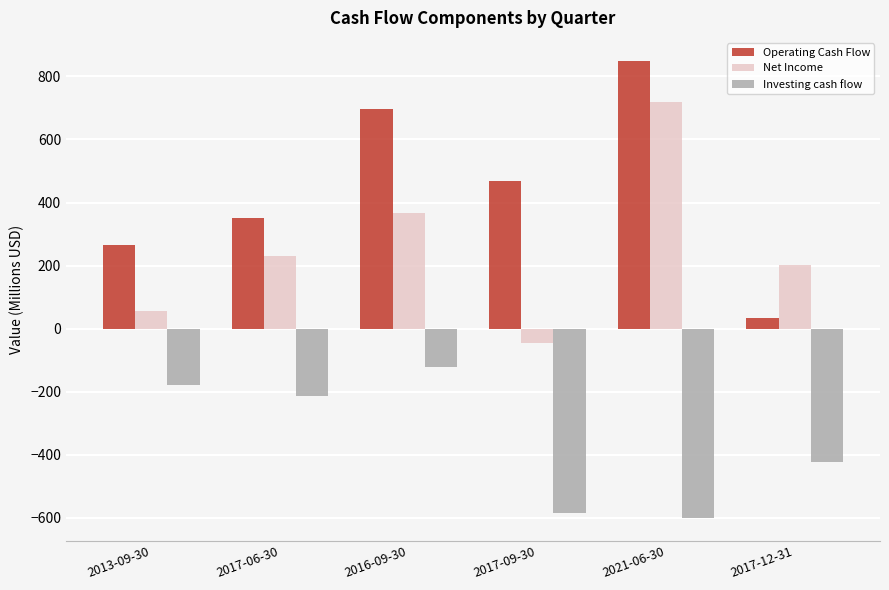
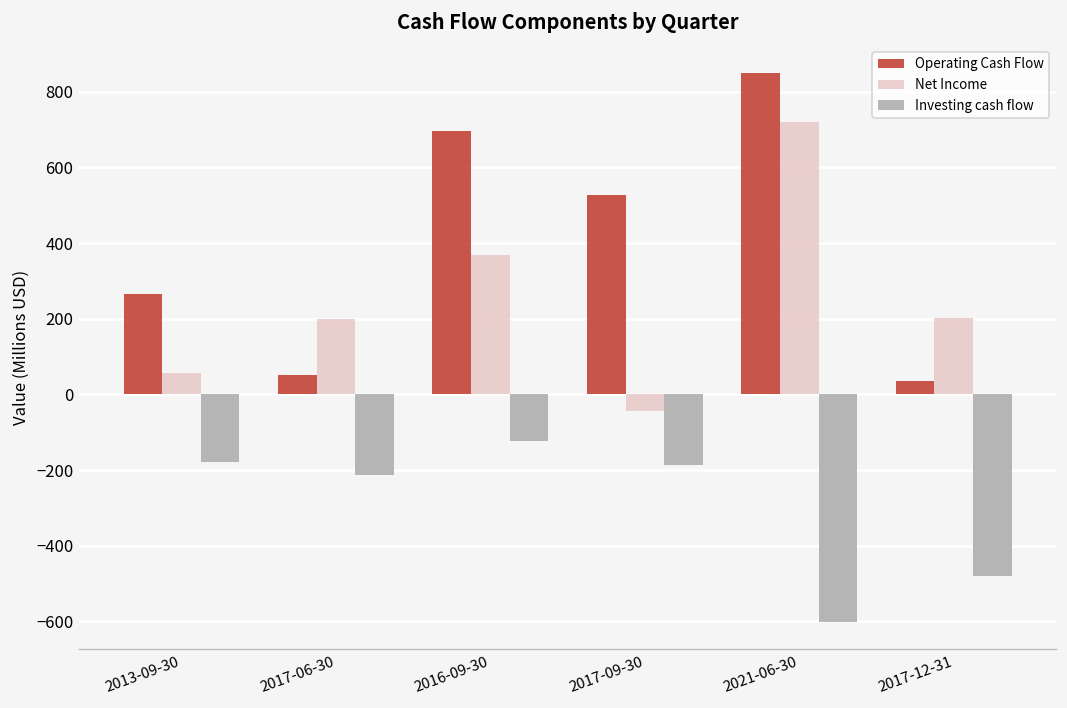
  {
    "Operating Cash Flow": {
      "2013-09-30": 270,
-     "2017-06-30": 350,
+     "2017-06-30": 50,
      "2016-09-30": 700,
-     "2017-09-30": 470,
+     "2017-09-30": 530,
      "2021-06-30": 850,
      "2017-12-31": 30
    },
    "Net Income": {
      "2013-09-30": 60,
-     "2017-06-30": 230,
+     "2017-06-30": 200,
      "2016-09-30": 370,
      "2017-09-30": -50,
      "2021-06-30": 720,
      "2017-12-31": 200
    },
    "Investing cash flow": {
      "2013-09-30": -180,
      "2017-06-30": -210,
      "2016-09-30": -120,
-     "2017-09-30": -580,
+     "2017-09-30": -190,
      "2021-06-30": -600,
-     "2017-12-31": -420
+     "2017-12-31": -480
    }
  }
